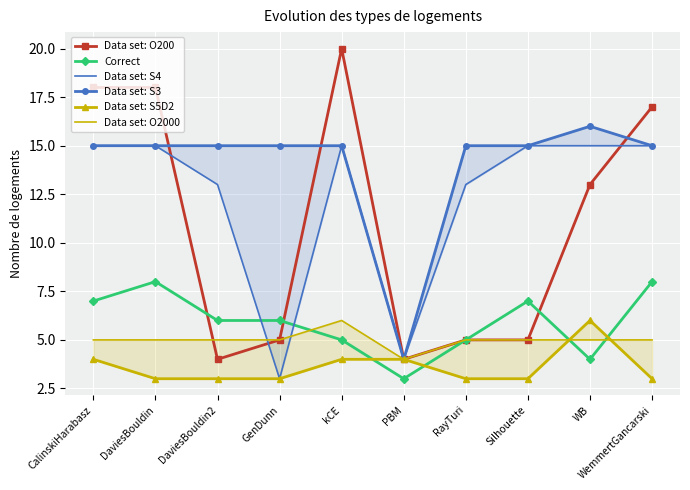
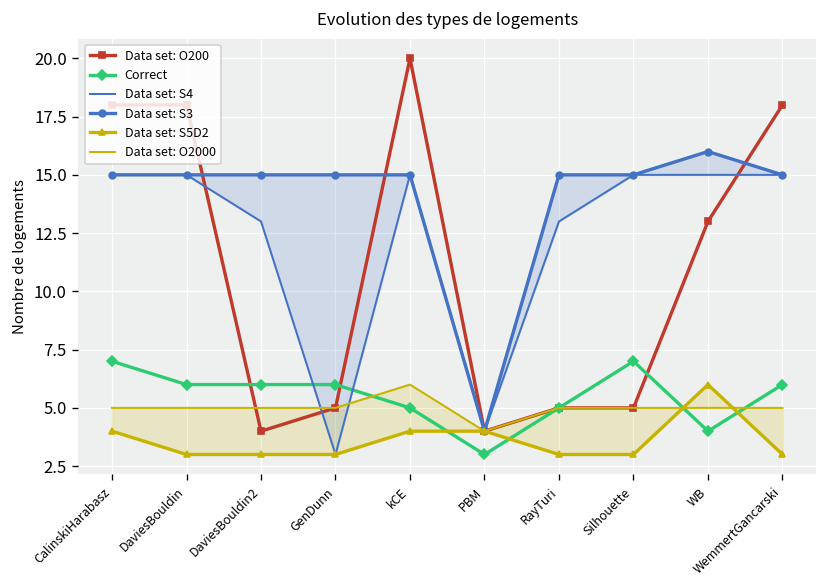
  {
    "Data set: O200": {
      "DaviesBouldin2": 4,
      "kCE": 20,
      "WB": 13,
-     "WemmertGancarski": 17
+     "WemmertGancarski": 18
    },
    "Correct": {
      "CalinskiHarabasz": 7,
-     "DaviesBouldin": 8,
+     "DaviesBouldin": 6,
      "DaviesBouldin2": 6,
      "GenDunn": 6,
      "kCE": 5,
      "PBM": 3,
      "Silhouette": 7,
      "WB": 4,
-     "WemmertGancarski": 8
+     "WemmertGancarski": 6
    }
  }
